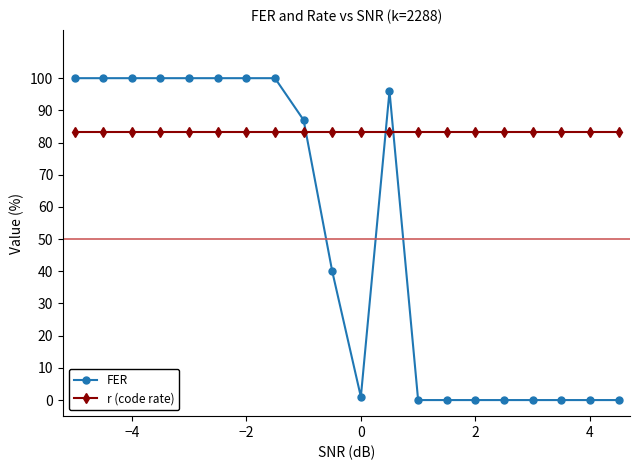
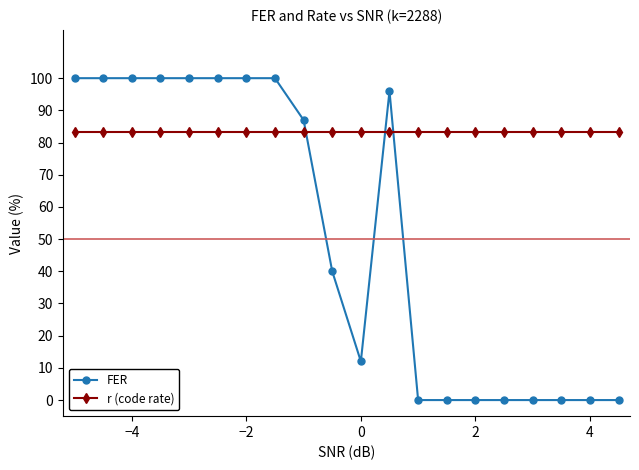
  {
    "FER": {
      "−4": 100,
      "−2": 100,
-     "0": 1,
+     "0": 12,
      "2": 0,
      "4": 0
    },
    "r (code rate)": {
      "−4": 83,
      "−2": 83,
      "0": 83,
      "2": 83,
      "4": 83
    }
  }
